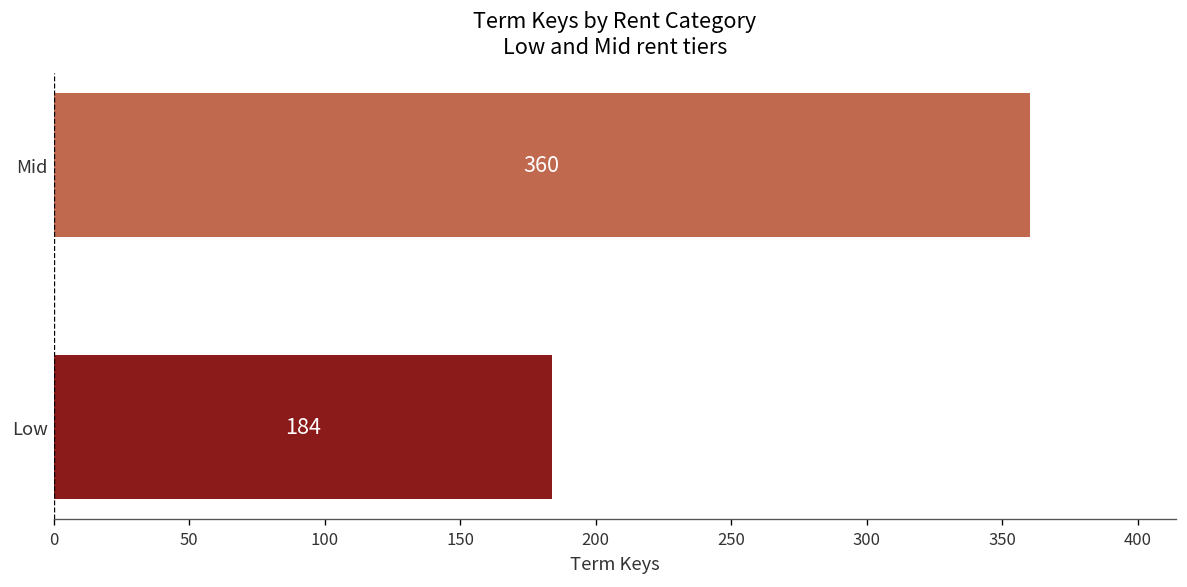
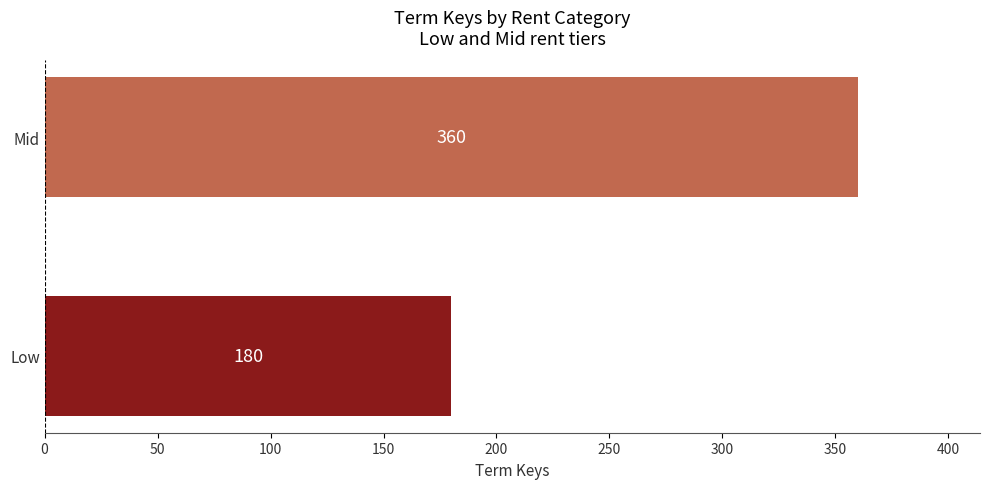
  {
    "Mid": 360,
-   "Low": 184
+   "Low": 180
  }
